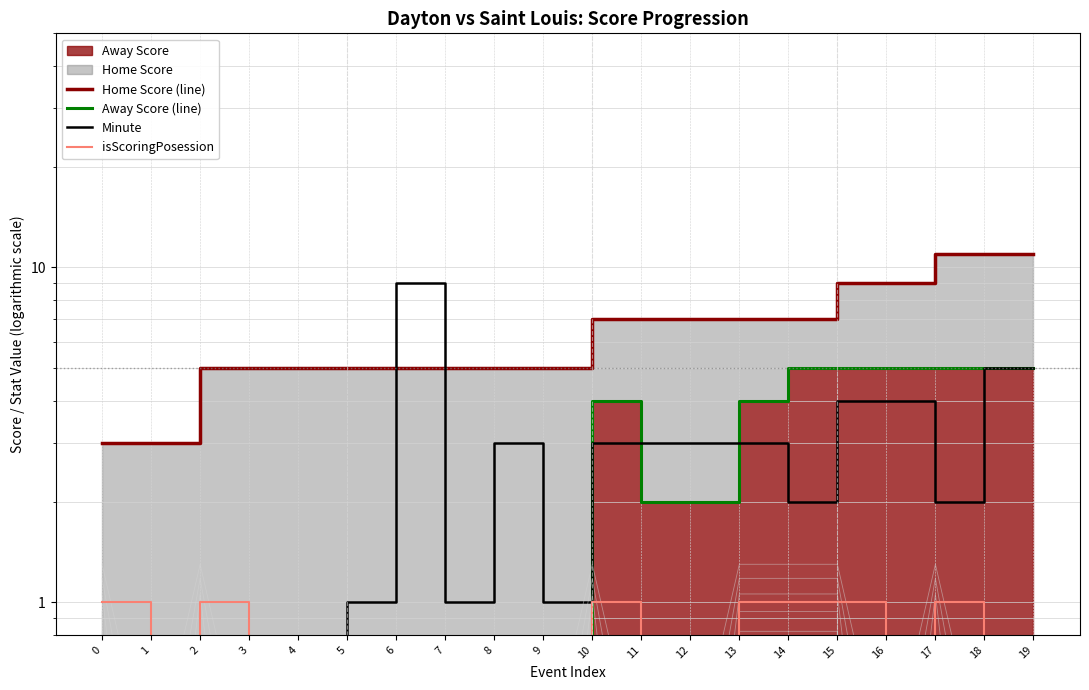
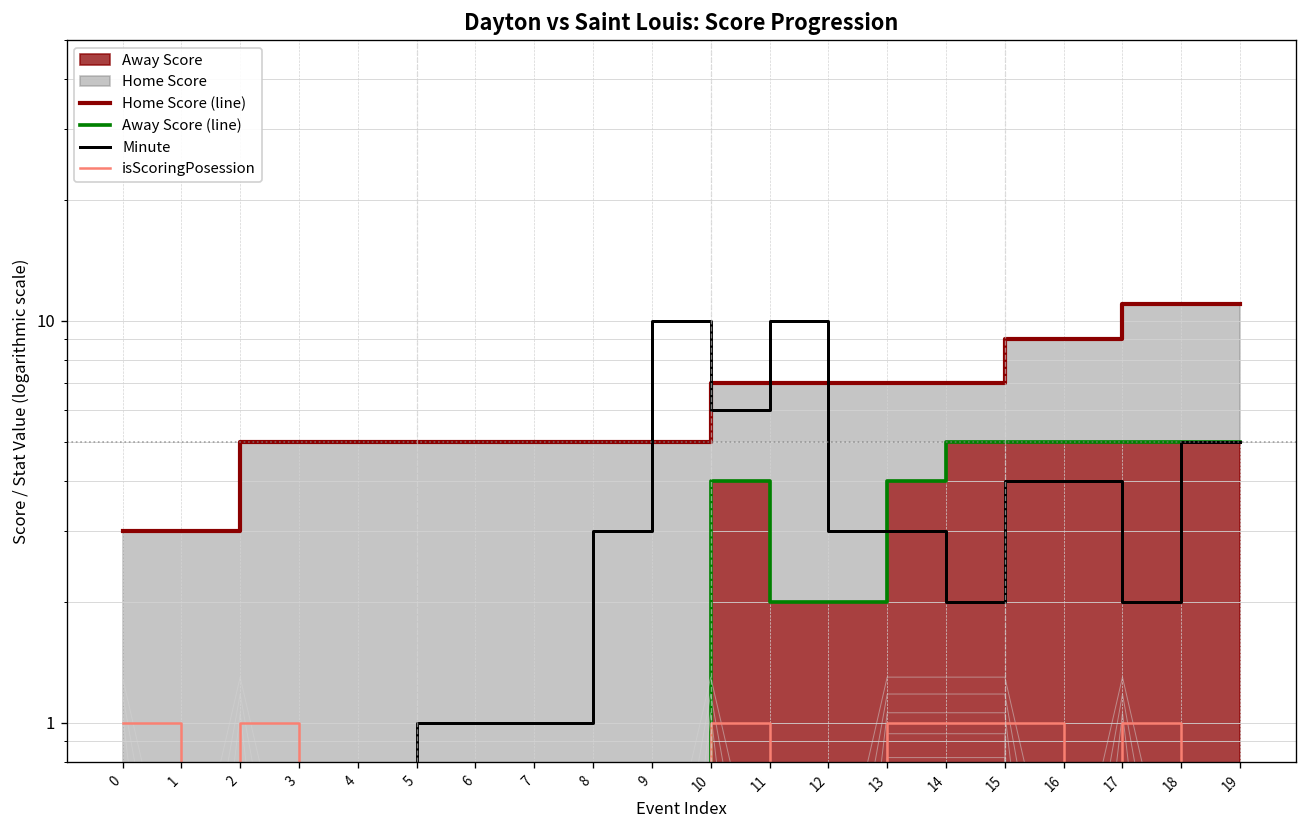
  {
    "Minute": {
      "5": 1,
-     "6": 9,
+     "6": 1,
      "7": 1,
      "8": 3,
-     "9": 1,
-     "10": 3,
-     "11": 3,
+     "9": 10,
+     "10": 6,
+     "11": 10,
      "12": 3,
      "13": 3,
      "14": 2,
      "15": 4,
      "16": 4,
      "17": 2
    },
    "isScoringPosession": {
      "0": 1,
      "2": 1,
      "10": 1,
      "13": 1,
      "14": 1,
      "15": 1,
      "17": 1
    }
  }
